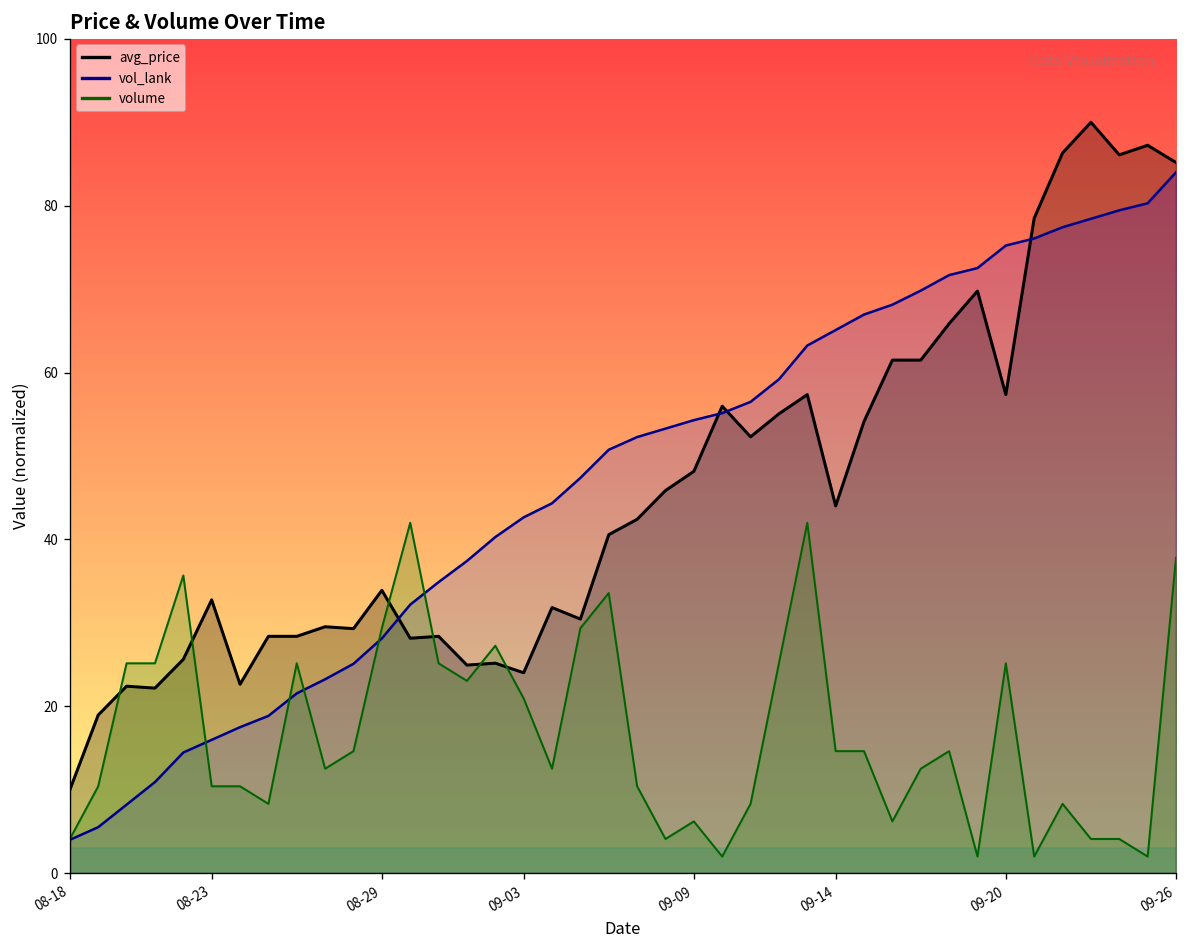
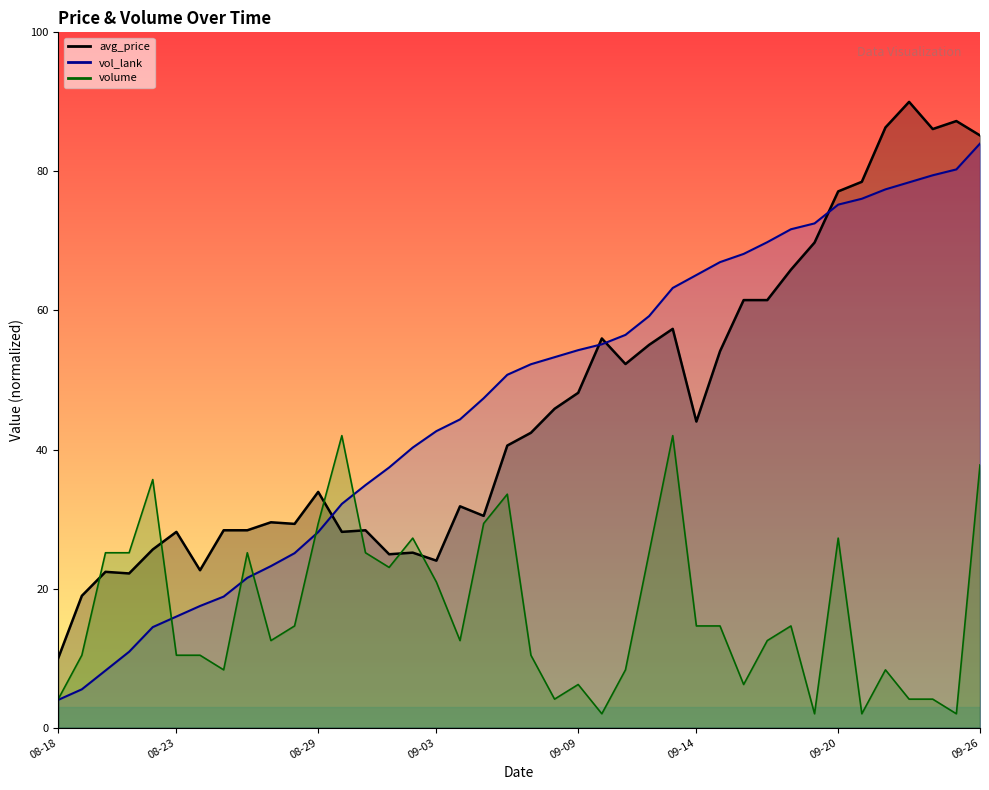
  {
    "avg_price": {
      "08-18": 10,
-     "08-23": 33,
+     "08-23": 28,
      "08-29": 34,
      "09-03": 24,
      "09-09": 48,
      "09-14": 44,
-     "09-20": 57,
+     "09-20": 77,
      "09-26": 85
    },
    "volume": {
      "08-23": 10,
      "08-29": 29,
      "09-03": 21,
      "09-09": 6,
      "09-14": 15,
-     "09-20": 25,
+     "09-20": 27,
      "09-26": 38
    }
  }
